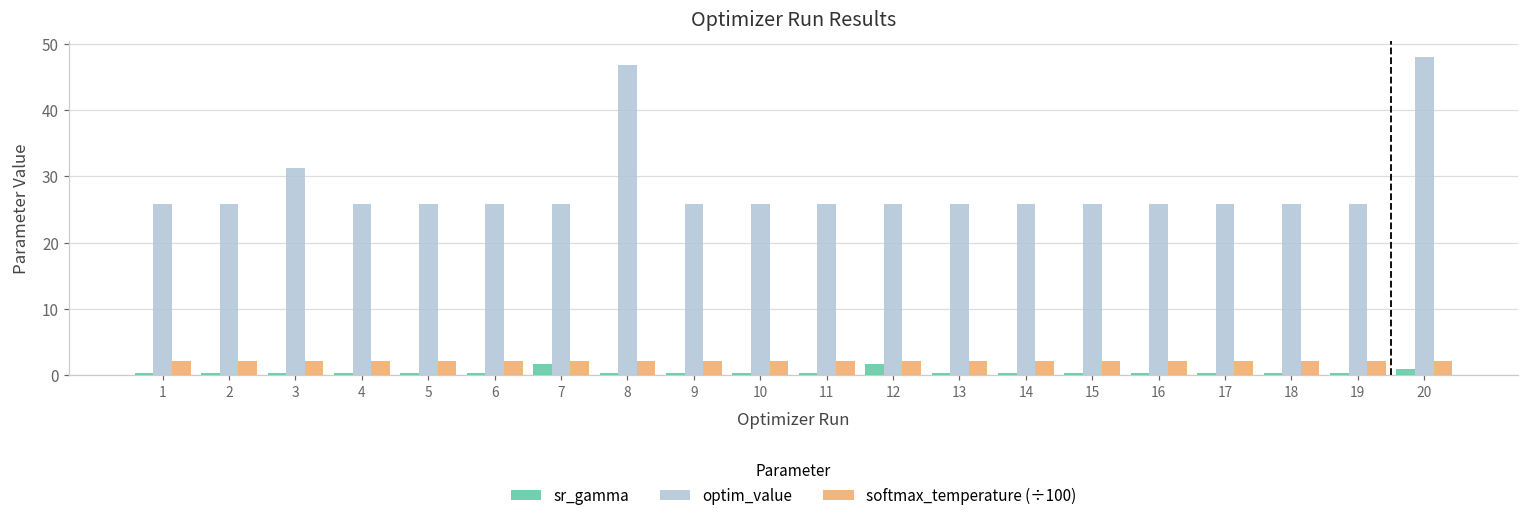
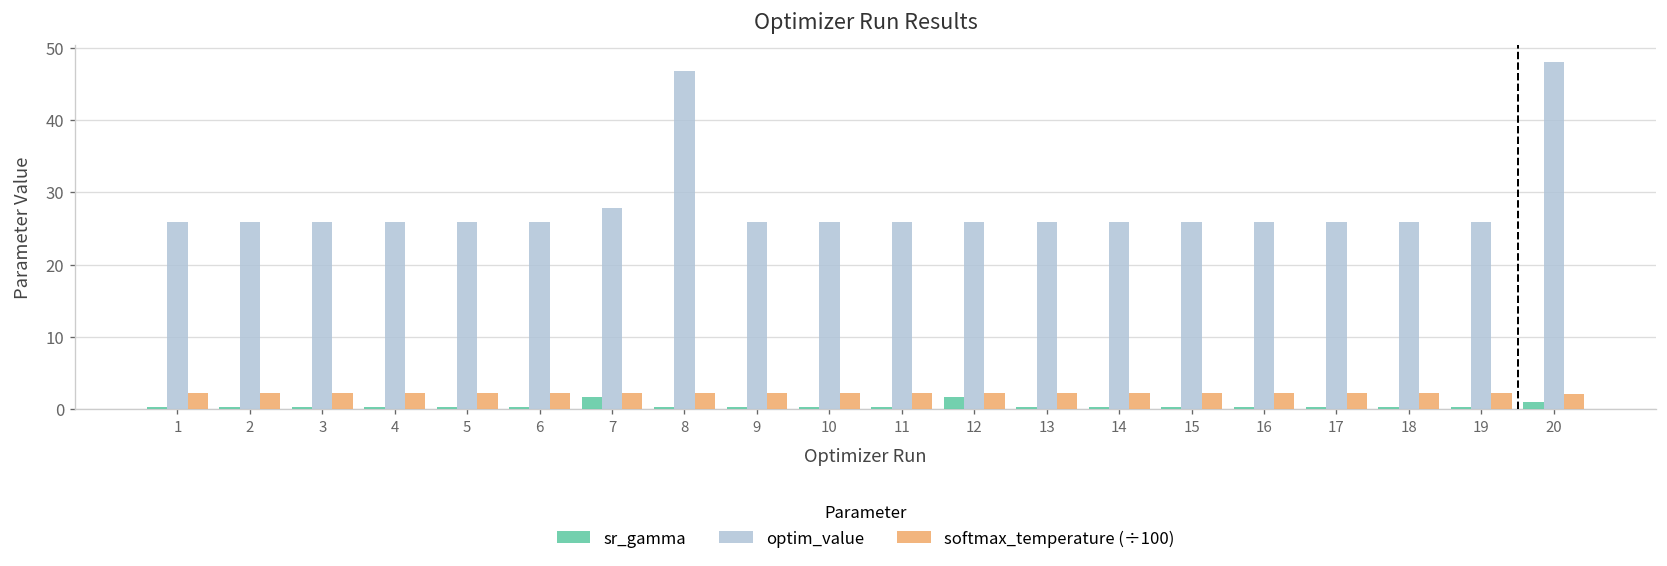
  {
    "sr_gamma": {
      "7": 2,
      "12": 2,
      "20": 1
    },
    "optim_value": {
      "1": 26,
      "2": 26,
-     "3": 31,
+     "3": 26,
      "4": 26,
      "5": 26,
      "6": 26,
-     "7": 26,
+     "7": 28,
      "8": 47,
      "9": 26,
      "10": 26,
      "11": 26,
      "12": 26,
      "13": 26,
      "14": 26,
      "15": 26,
      "16": 26,
      "17": 26,
      "18": 26,
      "19": 26,
      "20": 48
    },
    "softmax_temperature (÷100)": {
      "1": 2,
      "2": 2,
      "3": 2,
      "4": 2,
      "5": 2,
      "6": 2,
      "7": 2,
      "8": 2,
      "9": 2,
      "10": 2,
      "11": 2,
      "12": 2,
      "13": 2,
      "14": 2,
      "15": 2,
      "16": 2,
      "17": 2,
      "18": 2,
      "19": 2,
      "20": 2
    }
  }
